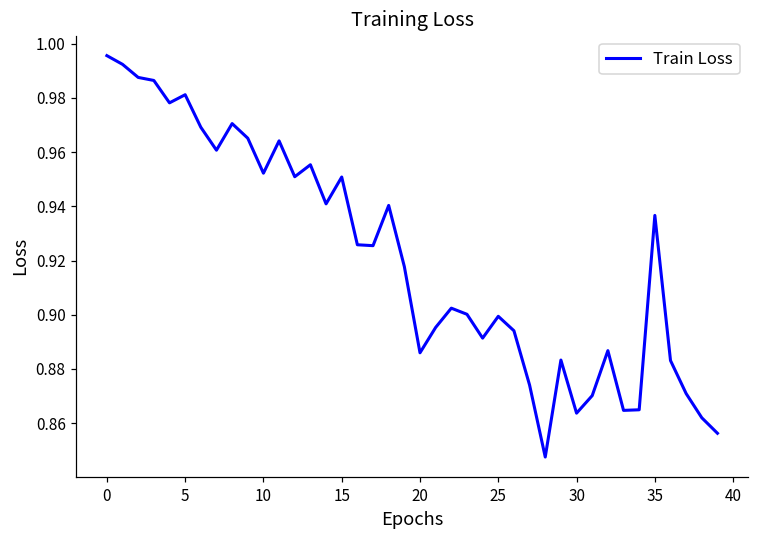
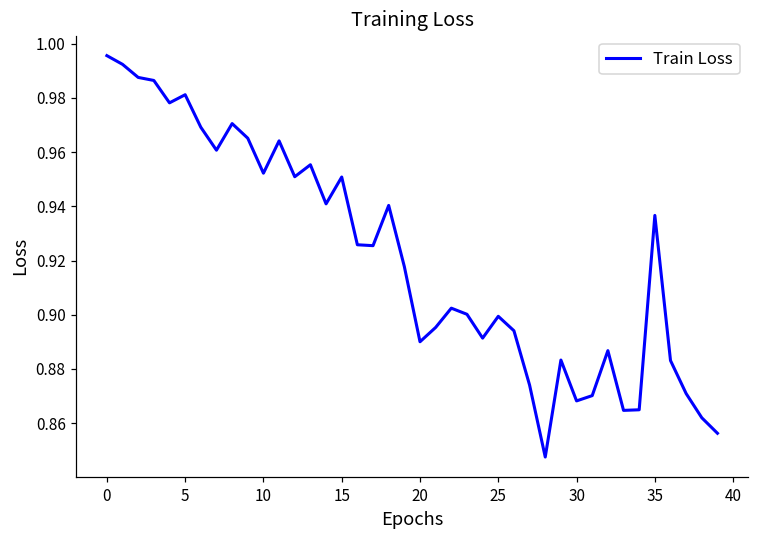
  {
    "0": 0.996,
    "5": 0.981,
    "10": 0.952,
    "15": 0.951,
-   "20": 0.886,
+   "20": 0.890,
    "25": 0.899,
-   "30": 0.864,
+   "30": 0.868,
    "35": 0.937
  }
